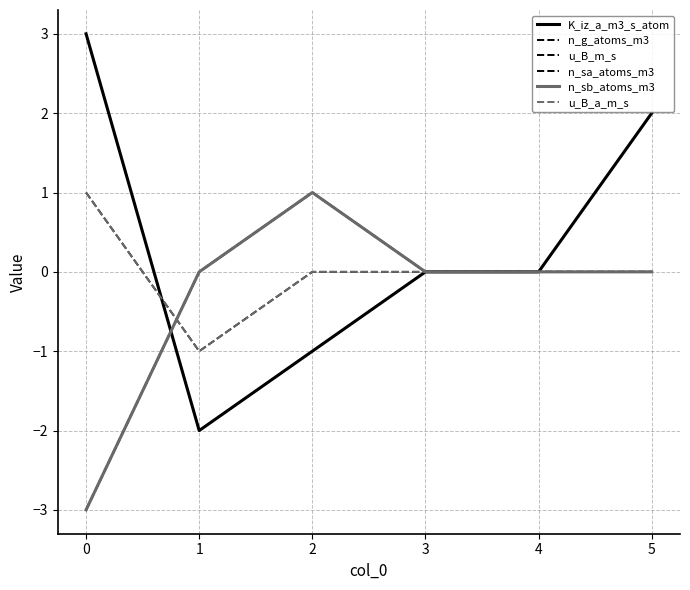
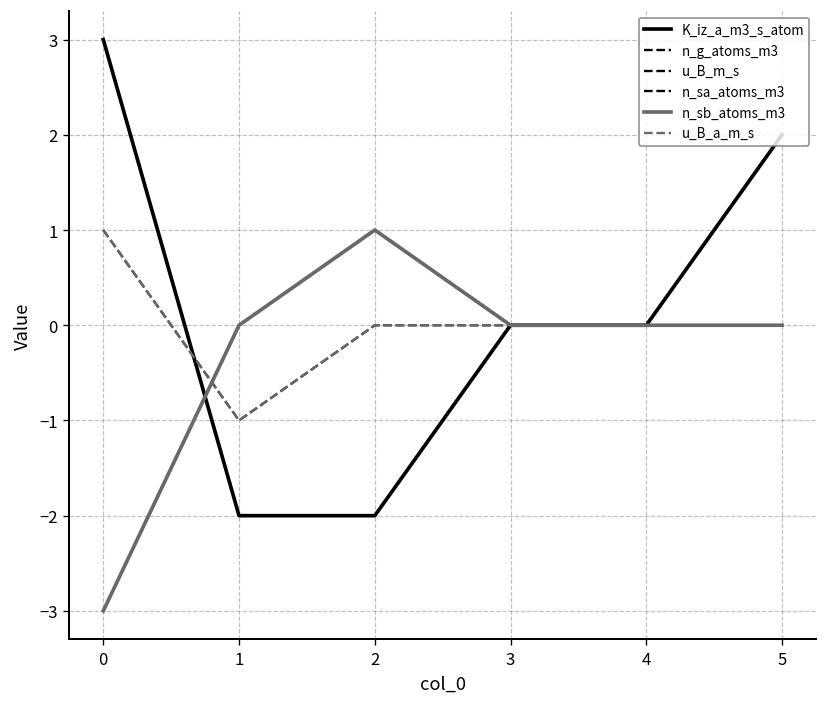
  {
    "K_iz_a_m3_s_atom": {
      "0": 3,
      "1": -2,
-     "2": -1,
+     "2": -2,
      "5": 2
    }
  }
